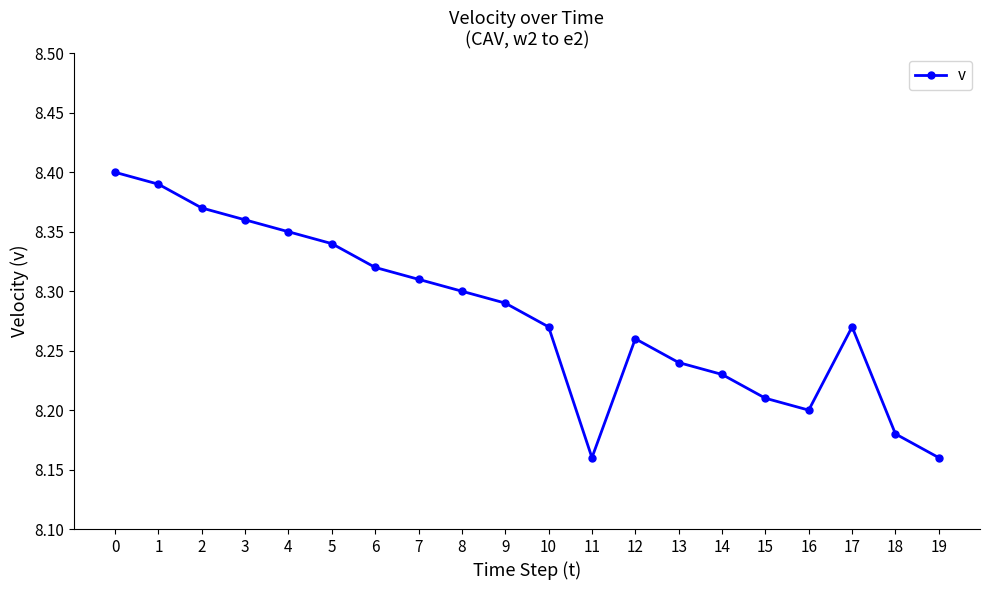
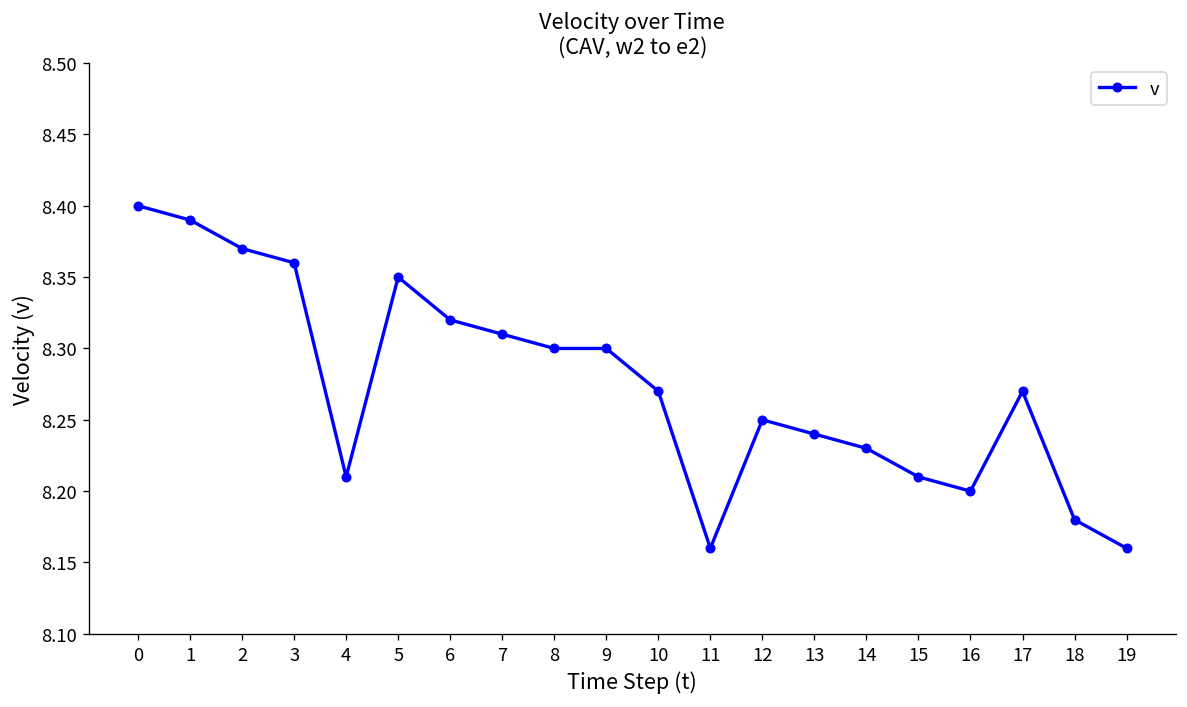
  {
    "0": 8.40,
    "1": 8.39,
    "2": 8.37,
    "3": 8.36,
-   "4": 8.35,
-   "5": 8.34,
+   "4": 8.21,
+   "5": 8.35,
    "6": 8.32,
    "7": 8.31,
    "8": 8.30,
-   "9": 8.29,
+   "9": 8.30,
    "10": 8.27,
    "11": 8.16,
-   "12": 8.26,
+   "12": 8.25,
    "13": 8.24,
    "14": 8.23,
    "15": 8.21,
    "16": 8.20,
    "17": 8.27,
    "18": 8.18,
    "19": 8.16
  }
